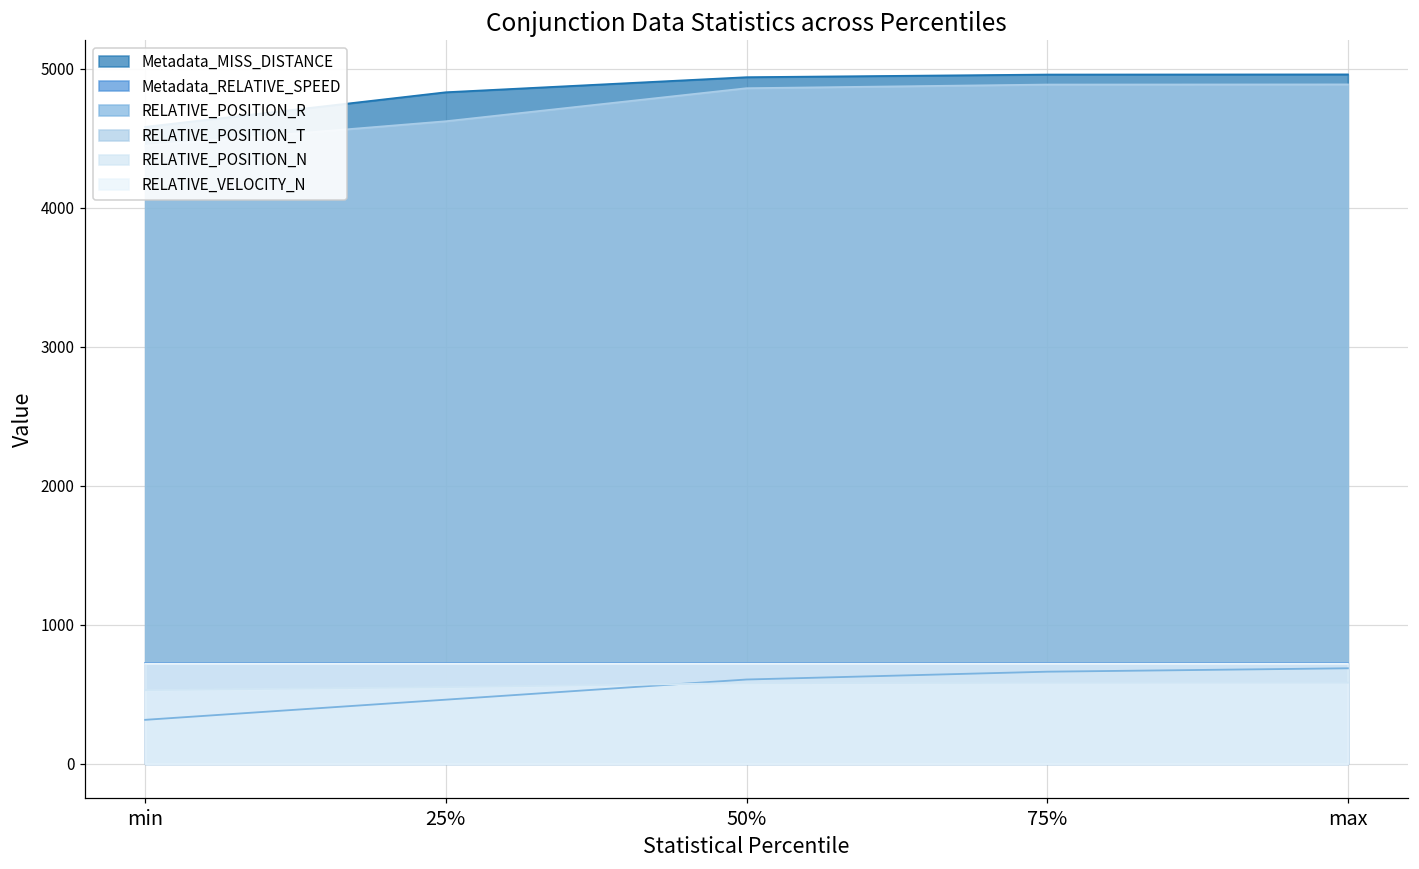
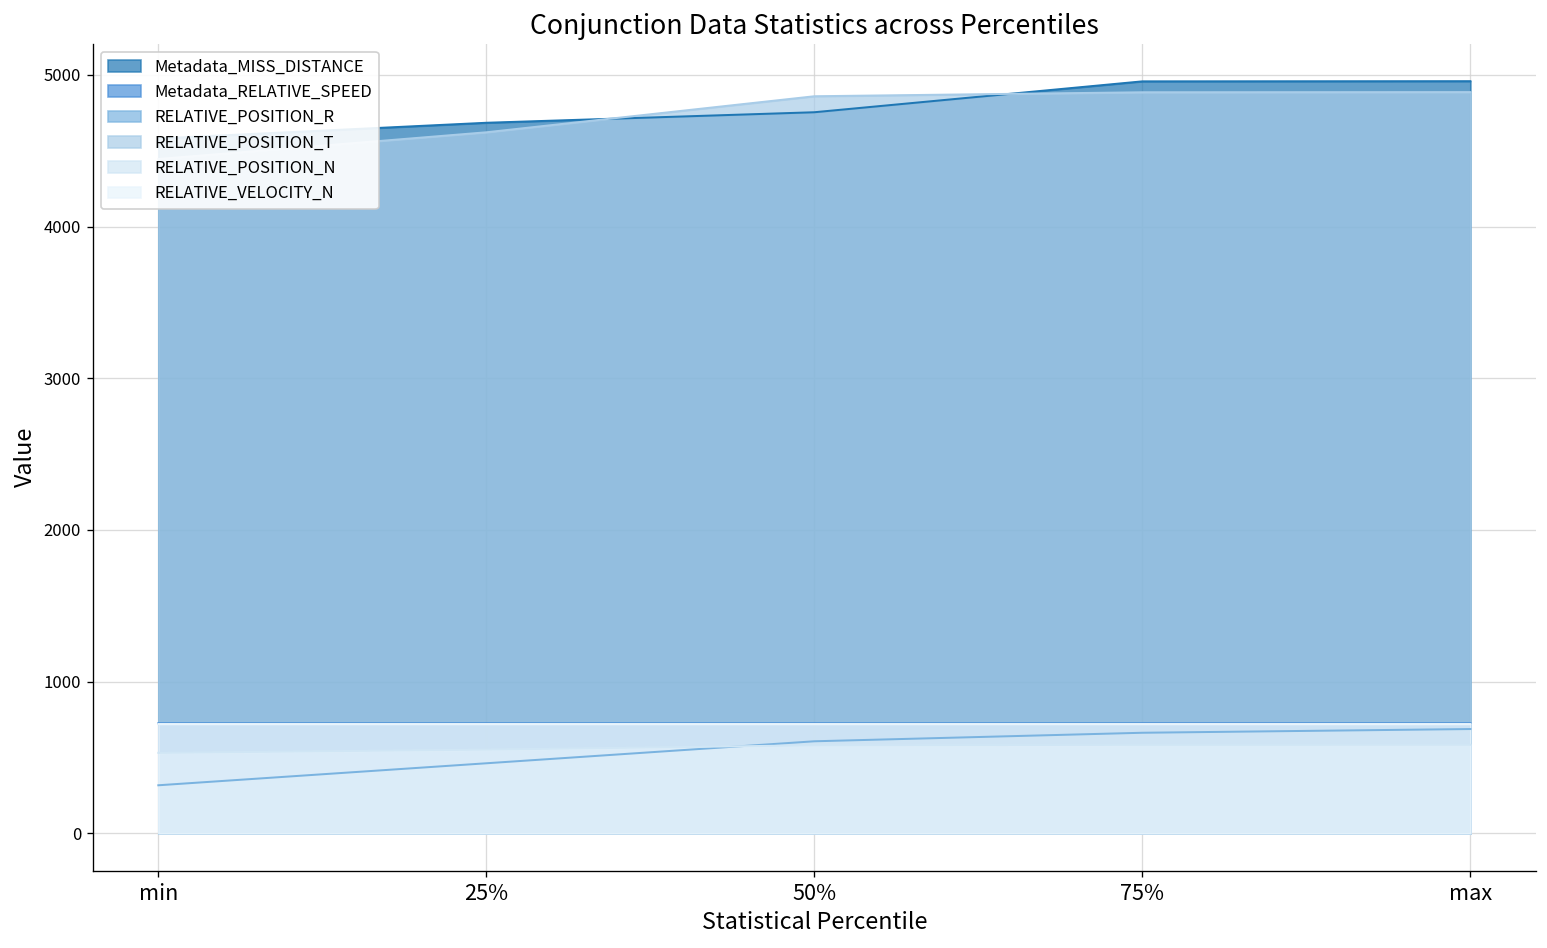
  {
    "Metadata_MISS_DISTANCE": {
-     "25%": 4830,
-     "50%": 4940,
+     "25%": 4680,
+     "50%": 4750,
      "75%": 4960,
      "max": 4960
    }
  }
